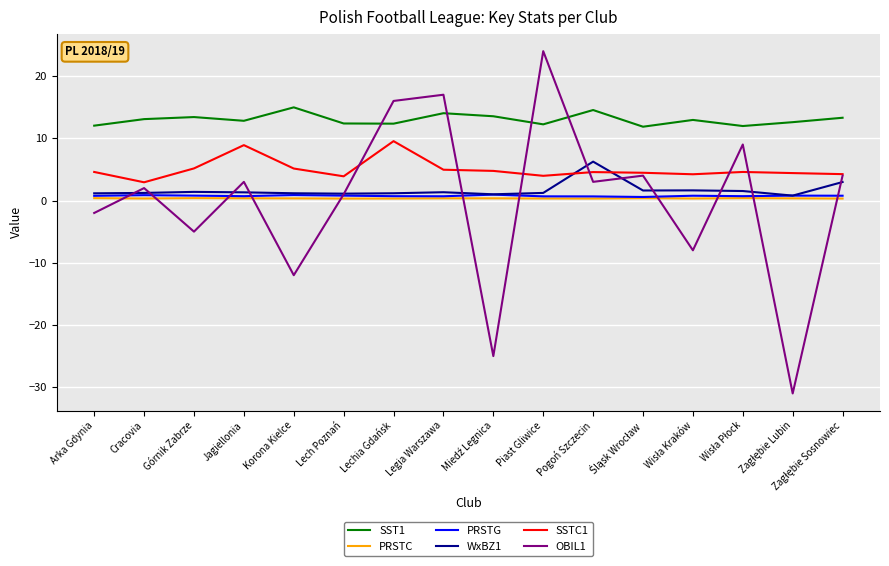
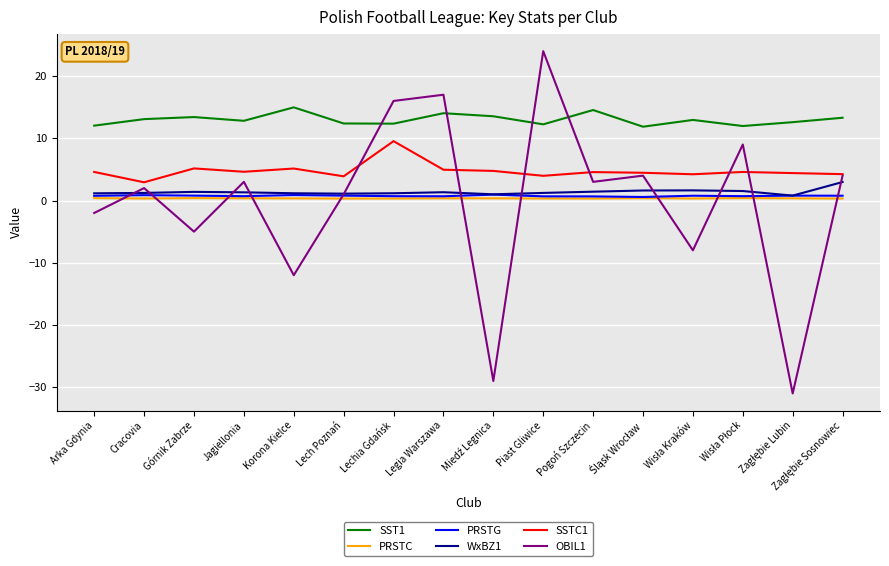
  {
    "SST1": {
      "Arka Gdynia": 12,
      "Cracovia": 13,
      "Górnik Zabrze": 13,
      "Jagiellonia": 13,
      "Korona Kielce": 15,
      "Lech Poznań": 12,
      "Lechia Gdańsk": 12,
      "Legia Warszawa": 14,
      "Miedź Legnica": 14,
      "Piast Gliwice": 12,
      "Pogoń Szczecin": 15,
      "Śląsk Wrocław": 12,
      "Wisła Kraków": 13,
      "Wisła Płock": 12,
      "Zagłębie Lubin": 13,
      "Zagłębie Sosnowiec": 13
    },
    "PRSTC": {
      "Cracovia": 0,
      "Korona Kielce": 0,
      "Lech Poznań": 0,
      "Miedź Legnica": 0,
      "Wisła Kraków": 0,
      "Zagłębie Lubin": 0,
      "Zagłębie Sosnowiec": 0
    },
    "PRSTG": {
      "Wisła Kraków": 1,
      "Zagłębie Sosnowiec": 1
    },
    "WxBZ1": {
      "Górnik Zabrze": 1,
      "Jagiellonia": 1,
      "Lechia Gdańsk": 1,
      "Legia Warszawa": 1,
      "Piast Gliwice": 1,
-     "Pogoń Szczecin": 6,
+     "Pogoń Szczecin": 1,
      "Śląsk Wrocław": 2,
      "Wisła Kraków": 2,
      "Wisła Płock": 2,
      "Zagłębie Sosnowiec": 3
    },
    "SSTC1": {
      "Arka Gdynia": 5,
      "Cracovia": 3,
      "Górnik Zabrze": 5,
-     "Jagiellonia": 9,
+     "Jagiellonia": 5,
      "Korona Kielce": 5,
      "Lech Poznań": 4,
      "Lechia Gdańsk": 10,
      "Legia Warszawa": 5,
      "Miedź Legnica": 5,
      "Piast Gliwice": 4,
      "Pogoń Szczecin": 5,
      "Śląsk Wrocław": 4,
      "Wisła Kraków": 4,
      "Wisła Płock": 5,
      "Zagłębie Lubin": 4
    },
    "OBIL1": {
      "Arka Gdynia": -2,
      "Cracovia": 2,
      "Górnik Zabrze": -5,
      "Jagiellonia": 3,
      "Korona Kielce": -12,
      "Lechia Gdańsk": 16,
      "Legia Warszawa": 17,
-     "Miedź Legnica": -25,
+     "Miedź Legnica": -29,
      "Piast Gliwice": 24,
      "Pogoń Szczecin": 3,
      "Śląsk Wrocław": 4,
      "Wisła Kraków": -8,
      "Wisła Płock": 9,
      "Zagłębie Lubin": -31
    }
  }
